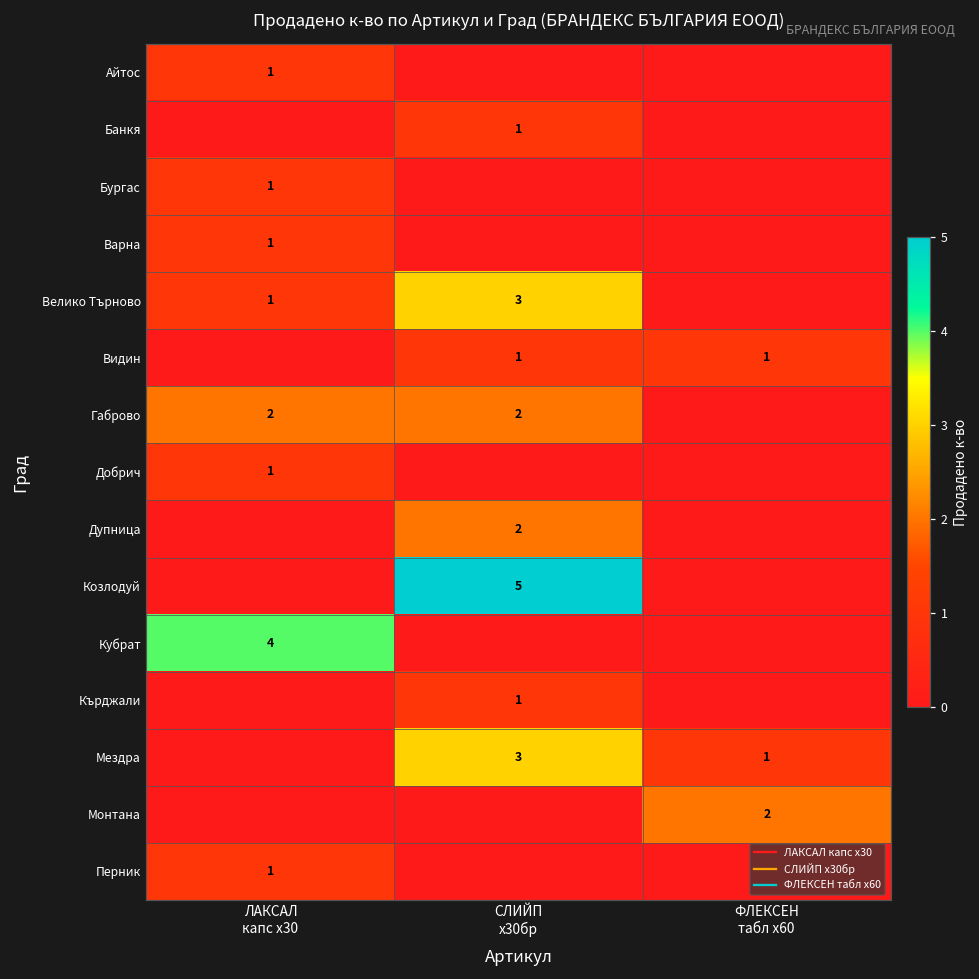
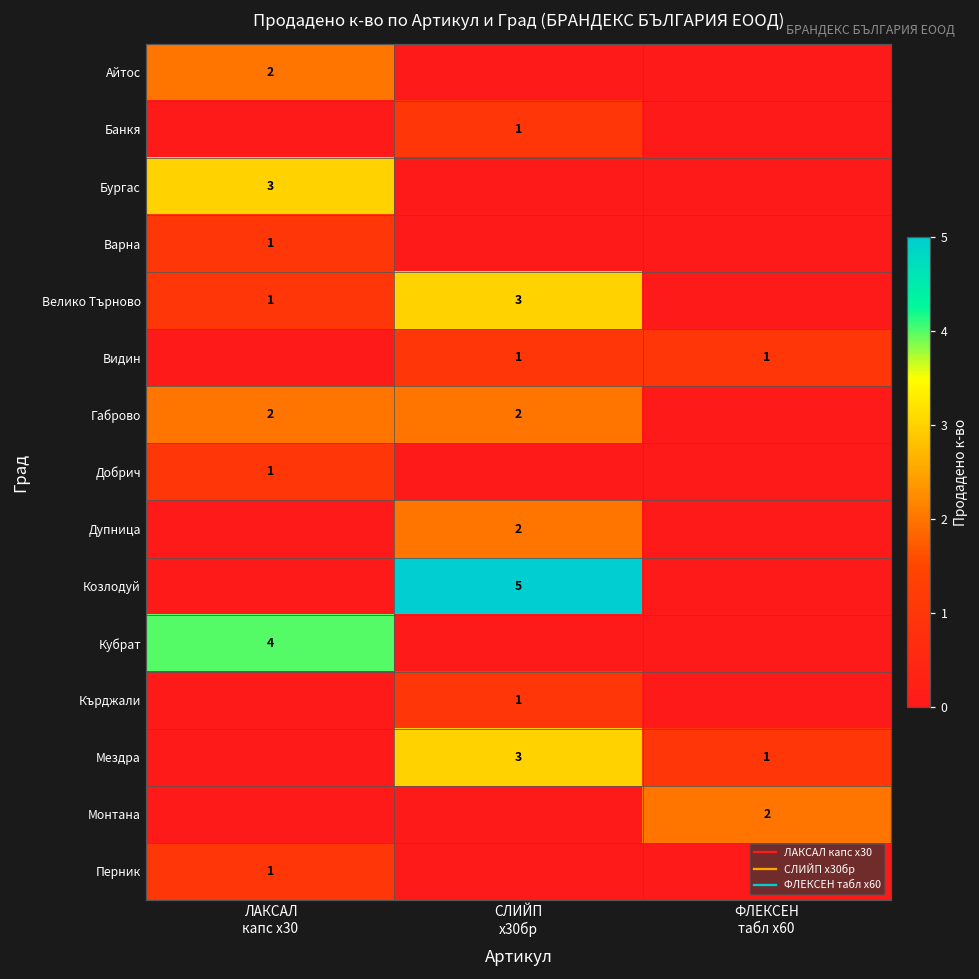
  {
    "Айтос": {
-     "ЛАКСАЛ капс х30": 1
+     "ЛАКСАЛ капс х30": 2
    },
    "Банкя": {
      "СЛИЙП х30бр": 1
    },
    "Бургас": {
-     "ЛАКСАЛ капс х30": 1
+     "ЛАКСАЛ капс х30": 3
    },
    "Варна": {
      "ЛАКСАЛ капс х30": 1
    },
    "Велико Търново": {
      "ЛАКСАЛ капс х30": 1,
      "СЛИЙП х30бр": 3
    },
    "Видин": {
      "СЛИЙП х30бр": 1,
      "ФЛЕКСЕН табл х60": 1
    },
    "Габрово": {
      "ЛАКСАЛ капс х30": 2,
      "СЛИЙП х30бр": 2
    },
    "Добрич": {
      "ЛАКСАЛ капс х30": 1
    },
    "Дупница": {
      "СЛИЙП х30бр": 2
    },
    "Козлодуй": {
      "СЛИЙП х30бр": 5
    },
    "Кубрат": {
      "ЛАКСАЛ капс х30": 4
    },
    "Кърджали": {
      "СЛИЙП х30бр": 1
    },
    "Мездра": {
      "СЛИЙП х30бр": 3,
      "ФЛЕКСЕН табл х60": 1
    },
    "Монтана": {
      "ФЛЕКСЕН табл х60": 2
    },
    "Перник": {
      "ЛАКСАЛ капс х30": 1
    }
  }
